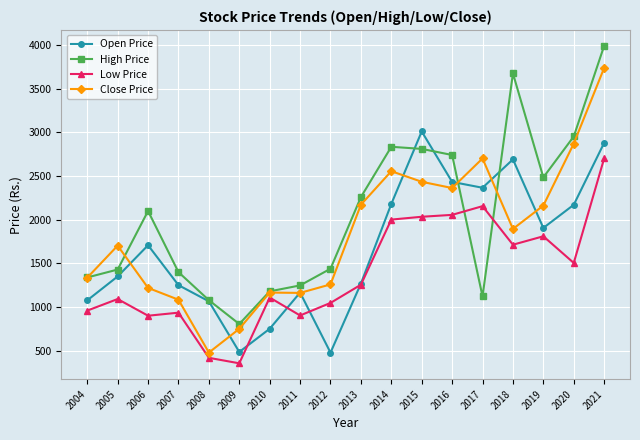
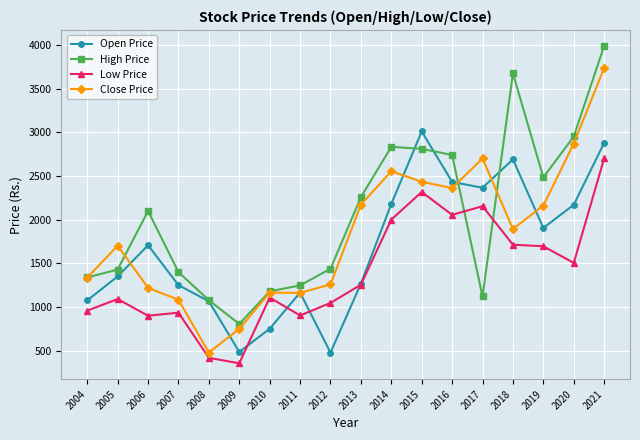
  {
    "Open Price": {
      "2004": 1100,
      "2005": 1300,
      "2006": 1700,
      "2007": 1300,
      "2009": 500,
      "2010": 800,
      "2012": 500,
      "2014": 2200,
      "2015": 3000,
      "2016": 2400,
      "2017": 2400,
      "2018": 2700,
      "2019": 1900,
      "2020": 2200,
      "2021": 2900
    },
    "High Price": {
      "2005": 1400,
      "2006": 2100,
      "2007": 1400,
      "2009": 800,
      "2011": 1200,
      "2012": 1400,
      "2013": 2300,
      "2014": 2800,
      "2015": 2800,
      "2016": 2700,
      "2017": 1100,
      "2018": 3700,
      "2019": 2500,
      "2020": 3000,
      "2021": 4000
    },
    "Low Price": {
      "2004": 1000,
      "2005": 1100,
      "2006": 900,
      "2007": 900,
      "2008": 400,
      "2009": 400,
      "2010": 1100,
      "2011": 900,
      "2012": 1000,
      "2014": 2000,
-     "2015": 2000,
+     "2015": 2300,
      "2016": 2100,
      "2017": 2200,
      "2018": 1700,
-     "2019": 1800,
+     "2019": 1700,
      "2020": 1500,
      "2021": 2700
    },
    "Close Price": {
      "2005": 1700,
      "2006": 1200,
      "2007": 1100,
      "2008": 500,
      "2009": 700,
      "2012": 1300,
      "2013": 2200,
      "2014": 2600,
      "2015": 2400,
      "2016": 2400,
      "2017": 2700,
      "2018": 1900,
      "2019": 2200,
      "2020": 2900,
      "2021": 3700
    }
  }
